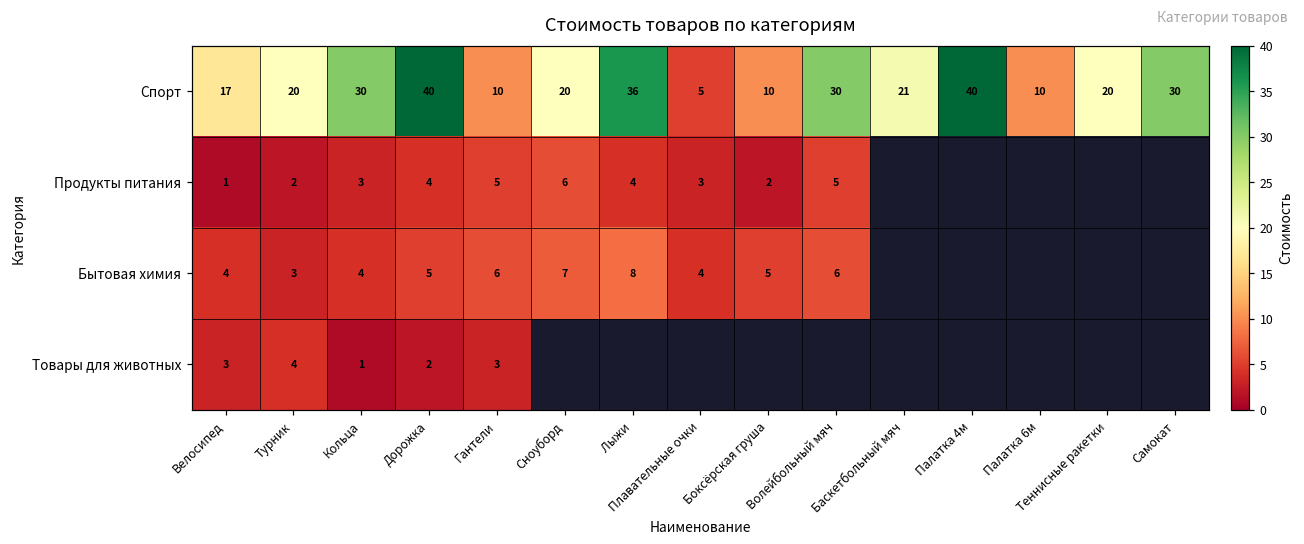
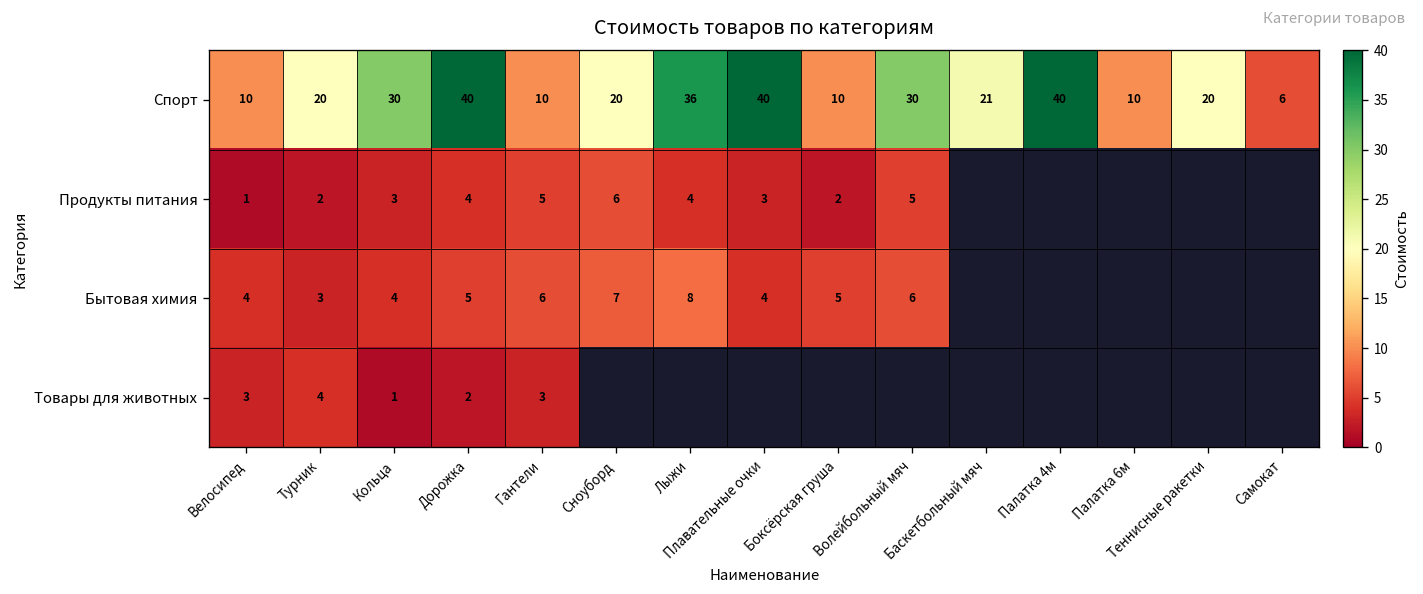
  {
    "Спорт": {
-     "Велосипед": 17,
+     "Велосипед": 10,
      "Турник": 20,
      "Кольца": 30,
      "Дорожка": 40,
      "Гантели": 10,
      "Сноуборд": 20,
      "Лыжи": 36,
-     "Плавательные очки": 5,
+     "Плавательные очки": 40,
      "Боксёрская груша": 10,
      "Волейбольный мяч": 30,
      "Баскетбольный мяч": 21,
      "Палатка 4м": 40,
      "Палатка 6м": 10,
      "Теннисные ракетки": 20,
-     "Самокат": 30
+     "Самокат": 6
    },
    "Продукты питания": {
      "Велосипед": 1,
      "Турник": 2,
      "Кольца": 3,
      "Дорожка": 4,
      "Гантели": 5,
      "Сноуборд": 6,
      "Лыжи": 4,
      "Плавательные очки": 3,
      "Боксёрская груша": 2,
      "Волейбольный мяч": 5
    },
    "Бытовая химия": {
      "Велосипед": 4,
      "Турник": 3,
      "Кольца": 4,
      "Дорожка": 5,
      "Гантели": 6,
      "Сноуборд": 7,
      "Лыжи": 8,
      "Плавательные очки": 4,
      "Боксёрская груша": 5,
      "Волейбольный мяч": 6
    },
    "Товары для животных": {
      "Велосипед": 3,
      "Турник": 4,
      "Кольца": 1,
      "Дорожка": 2,
      "Гантели": 3
    }
  }
